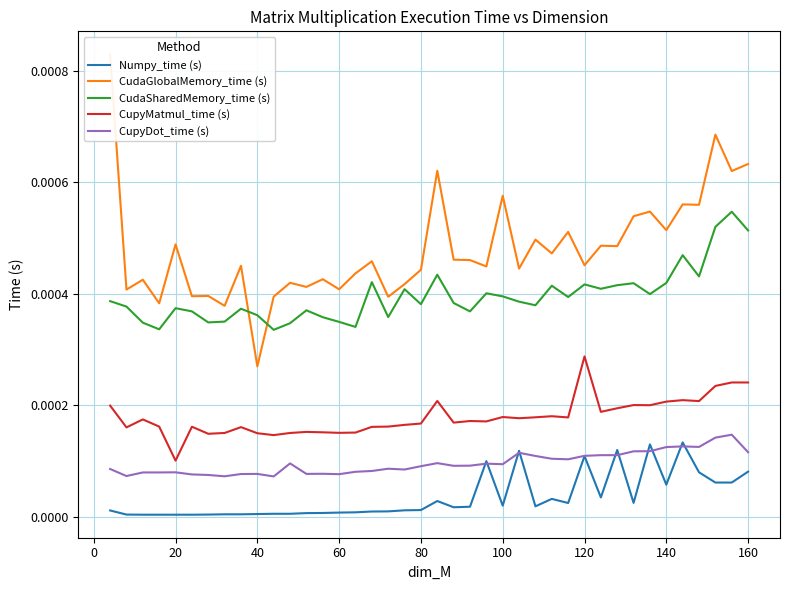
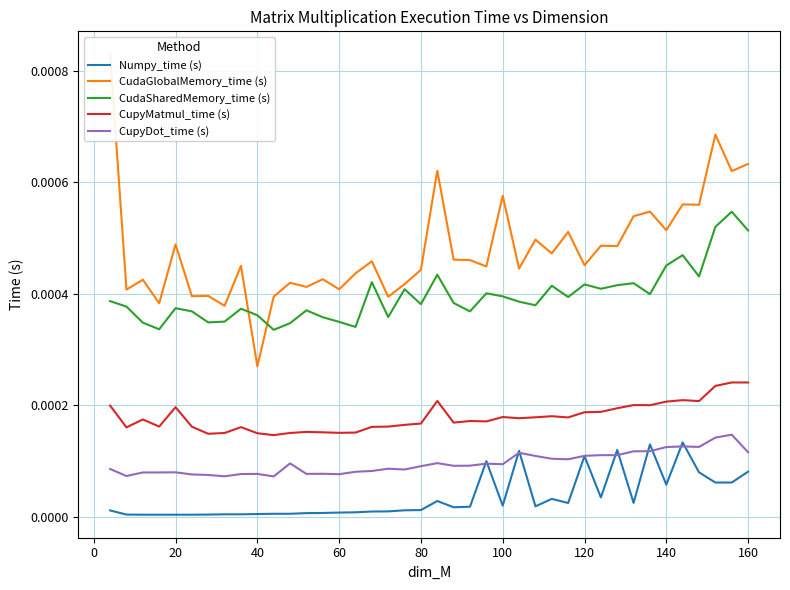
  {
    "Numpy_time (s)": {
      "20": 0.00000,
      "40": 0.00000,
      "60": 0.00001,
      "80": 0.00001,
      "100": 0.00002,
      "140": 0.00006,
      "160": 0.00008
    },
    "CudaGlobalMemory_time (s)": {
      "20": 0.00049,
      "40": 0.00027,
      "60": 0.00041,
      "80": 0.00044,
      "100": 0.00058,
      "120": 0.00045,
      "140": 0.00051,
      "160": 0.00063
    },
    "CudaSharedMemory_time (s)": {
      "20": 0.00037,
      "40": 0.00036,
      "60": 0.00035,
      "80": 0.00038,
      "100": 0.00040,
      "120": 0.00042,
-     "140": 0.00042,
+     "140": 0.00045,
      "160": 0.00051
    },
    "CupyMatmul_time (s)": {
-     "20": 0.00010,
+     "20": 0.00020,
      "40": 0.00015,
      "60": 0.00015,
      "80": 0.00017,
      "100": 0.00018,
-     "120": 0.00029,
+     "120": 0.00019,
      "140": 0.00021,
      "160": 0.00024
    },
    "CupyDot_time (s)": {
      "20": 0.00008,
      "40": 0.00008,
      "60": 0.00008,
      "80": 0.00009,
      "100": 0.00009,
      "140": 0.00012,
      "160": 0.00012
    }
  }
